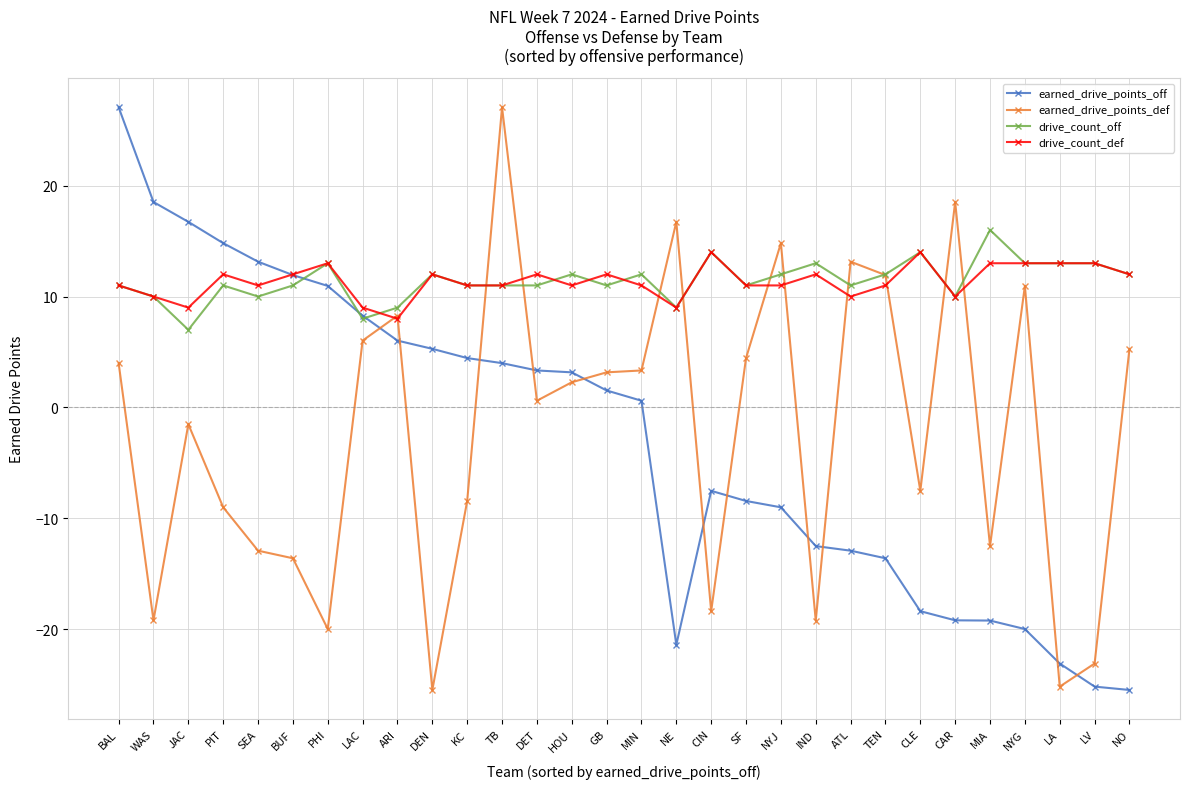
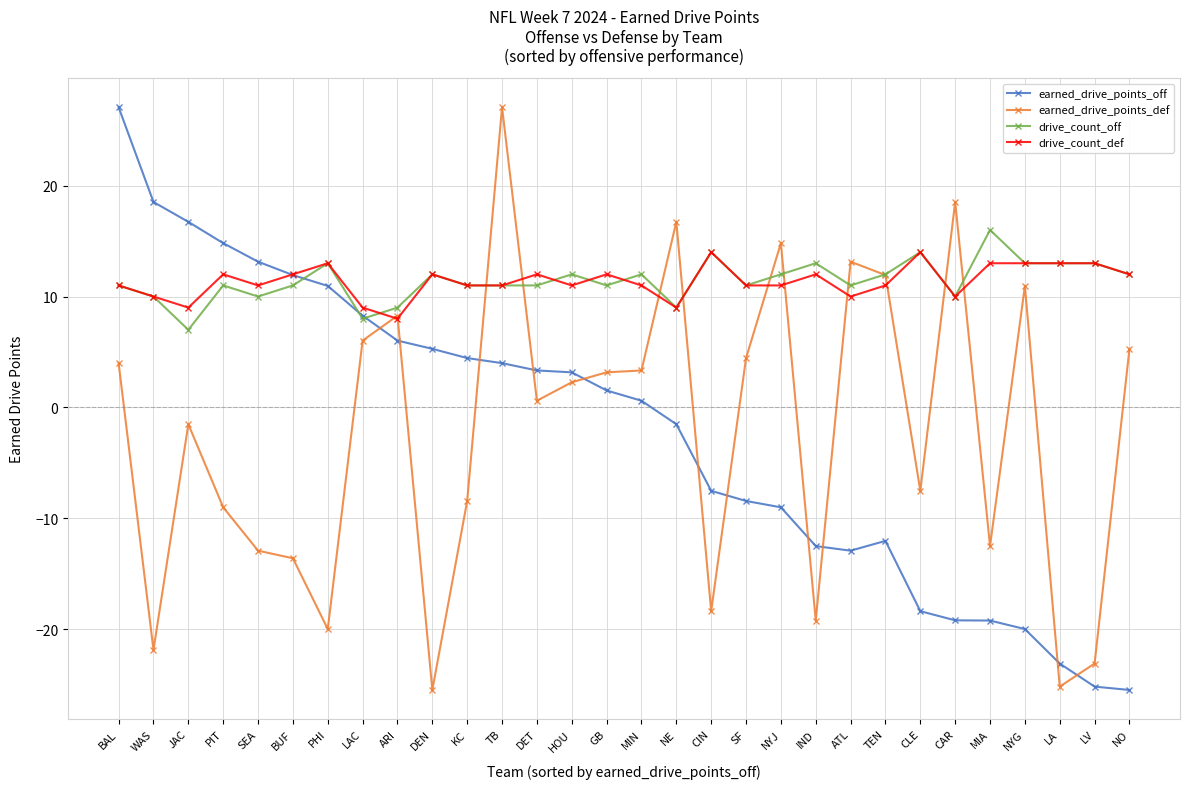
  {
    "earned_drive_points_off": {
      "BAL": 27.1,
      "WAS": 18.5,
      "JAC": 16.7,
      "PIT": 14.8,
      "SEA": 13.1,
      "PHI": 11.0,
      "LAC": 8.3,
      "ARI": 6.0,
      "DEN": 5.3,
      "KC": 4.5,
      "TB": 4.0,
      "DET": 3.3,
      "HOU": 3.2,
      "GB": 1.5,
      "MIN": 0.6,
-     "NE": -21.4,
+     "NE": -1.5,
      "CIN": -7.5,
      "SF": -8.4,
      "NYJ": -9.0,
      "IND": -12.5,
      "ATL": -12.9,
-     "TEN": -13.6,
+     "TEN": -12.0,
      "CLE": -18.4,
      "CAR": -19.2,
      "MIA": -19.2,
      "NYG": -20.0,
      "LA": -23.1,
      "LV": -25.2,
      "NO": -25.5
    },
    "earned_drive_points_def": {
      "BAL": 4.0,
-     "WAS": -19.2,
+     "WAS": -21.9,
      "JAC": -1.5,
      "PIT": -9.0,
      "SEA": -12.9,
      "BUF": -13.6,
      "PHI": -20.0,
      "LAC": 6.0,
      "ARI": 8.3,
      "DEN": -25.5,
      "KC": -8.4,
      "TB": 27.1,
      "DET": 0.6,
      "HOU": 2.3,
      "GB": 3.2,
      "MIN": 3.3,
      "NE": 16.7,
      "CIN": -18.4,
      "SF": 4.5,
      "NYJ": 14.8,
      "IND": -19.2,
      "ATL": 13.1,
      "CLE": -7.5,
      "CAR": 18.5,
      "MIA": -12.5,
      "NYG": 11.0,
      "LA": -25.2,
      "LV": -23.1,
      "NO": 5.3
    },
    "drive_count_off": {
      "JAC": 7.0,
      "PIT": 11.0,
      "SEA": 10.0,
      "BUF": 11.0,
      "LAC": 8.0,
      "ARI": 9.0,
      "DET": 11.0,
      "HOU": 12.0,
      "GB": 11.0,
      "MIN": 12.0,
      "NYJ": 12.0,
      "IND": 13.0,
      "ATL": 11.0,
      "MIA": 16.0
    },
    "drive_count_def": {
      "JAC": 9.0,
      "PIT": 12.0,
      "SEA": 11.0,
      "LAC": 9.0,
      "ARI": 8.0,
      "DET": 12.0,
      "HOU": 11.0,
      "GB": 12.0,
      "MIN": 11.0,
      "NYJ": 11.0,
      "IND": 12.0,
      "ATL": 10.0,
      "TEN": 11.0,
      "MIA": 13.0
    }
  }
